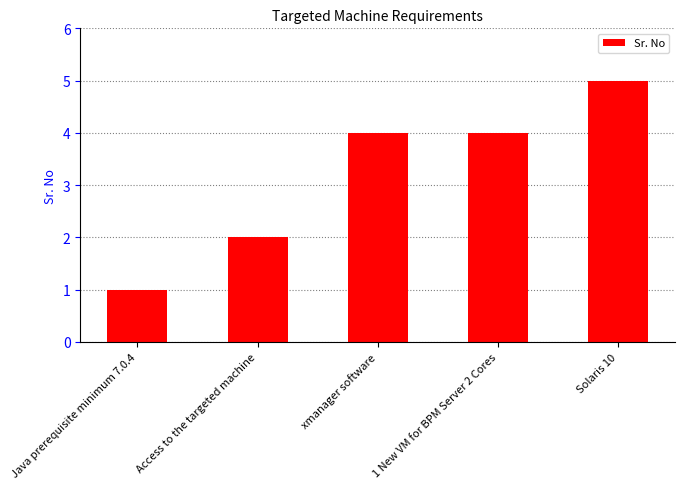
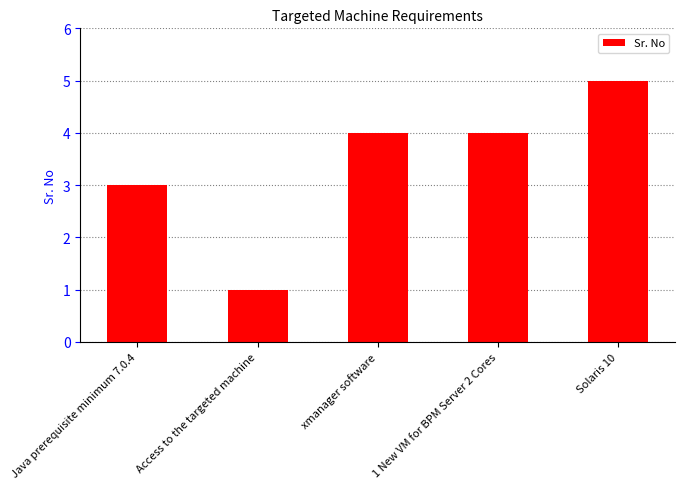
  {
-   "Java prerequisite minimum 7.0.4": 1,
-   "Access to the targeted machine": 2,
+   "Java prerequisite minimum 7.0.4": 3,
+   "Access to the targeted machine": 1,
    "xmanager software": 4,
    "1 New VM for BPM Server 2 Cores": 4,
    "Solaris 10": 5
  }
